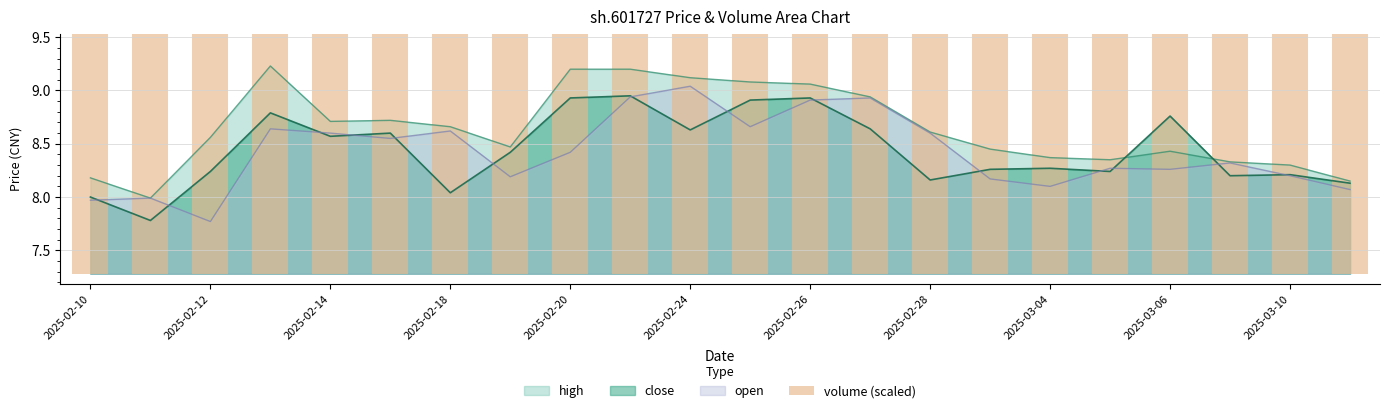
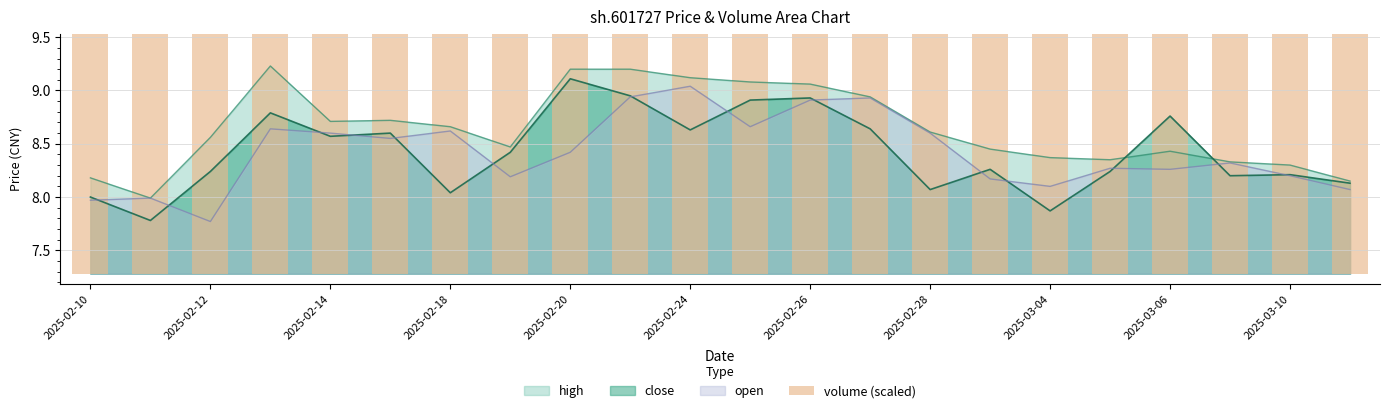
  {
    "close": {
      "2025-02-10": 8.00,
      "2025-02-12": 8.24,
      "2025-02-14": 8.57,
      "2025-02-18": 8.04,
-     "2025-02-20": 8.93,
+     "2025-02-20": 9.11,
      "2025-02-24": 8.63,
-     "2025-02-28": 8.16,
-     "2025-03-04": 8.27,
+     "2025-02-28": 8.07,
+     "2025-03-04": 7.87,
      "2025-03-06": 8.76
    }
  }
